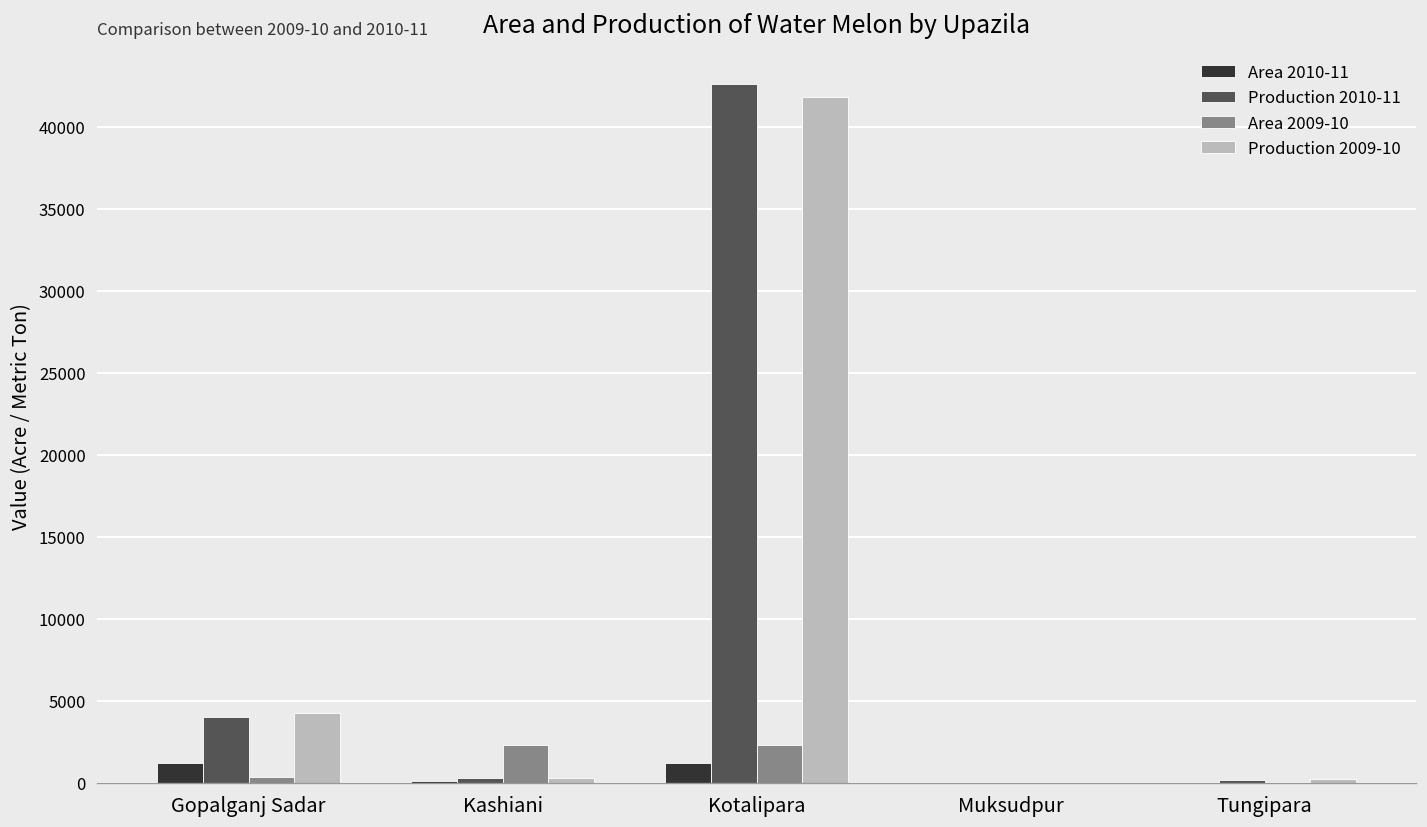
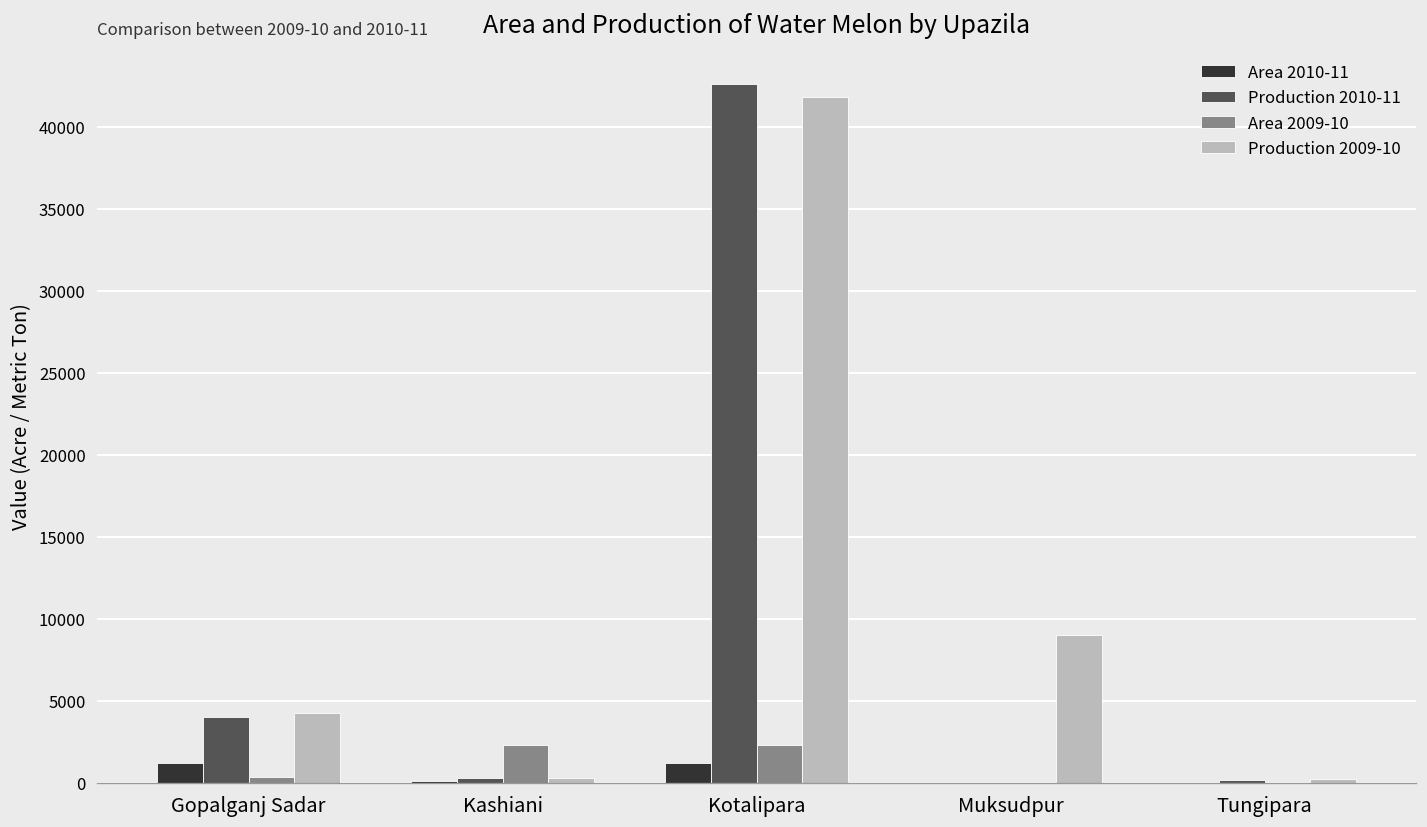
  {
    "Area 2009-10": {
      "Gopalganj Sadar": 300,
      "Kashiani": 2300,
      "Kotalipara": 2300
    },
    "Production 2009-10": {
      "Gopalganj Sadar": 4300,
      "Kashiani": 300,
      "Kotalipara": 41800,
-     "Muksudpur": 0,
+     "Muksudpur": 9000,
      "Tungipara": 200
    }
  }
